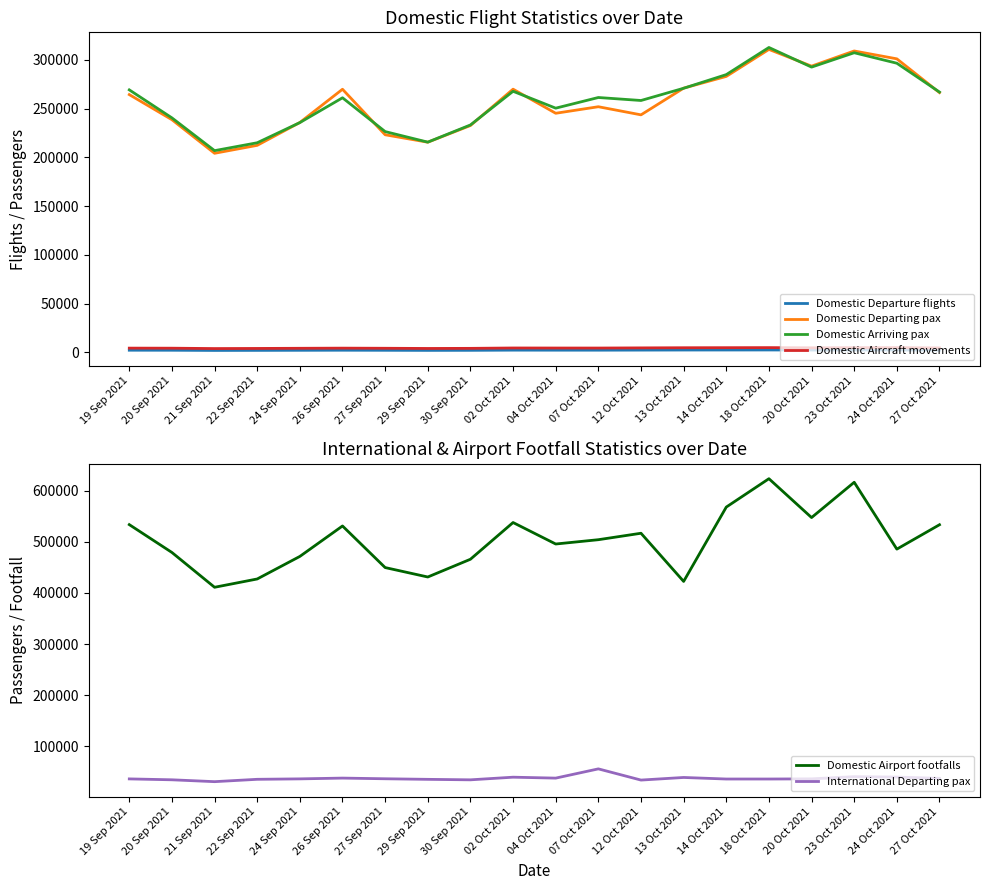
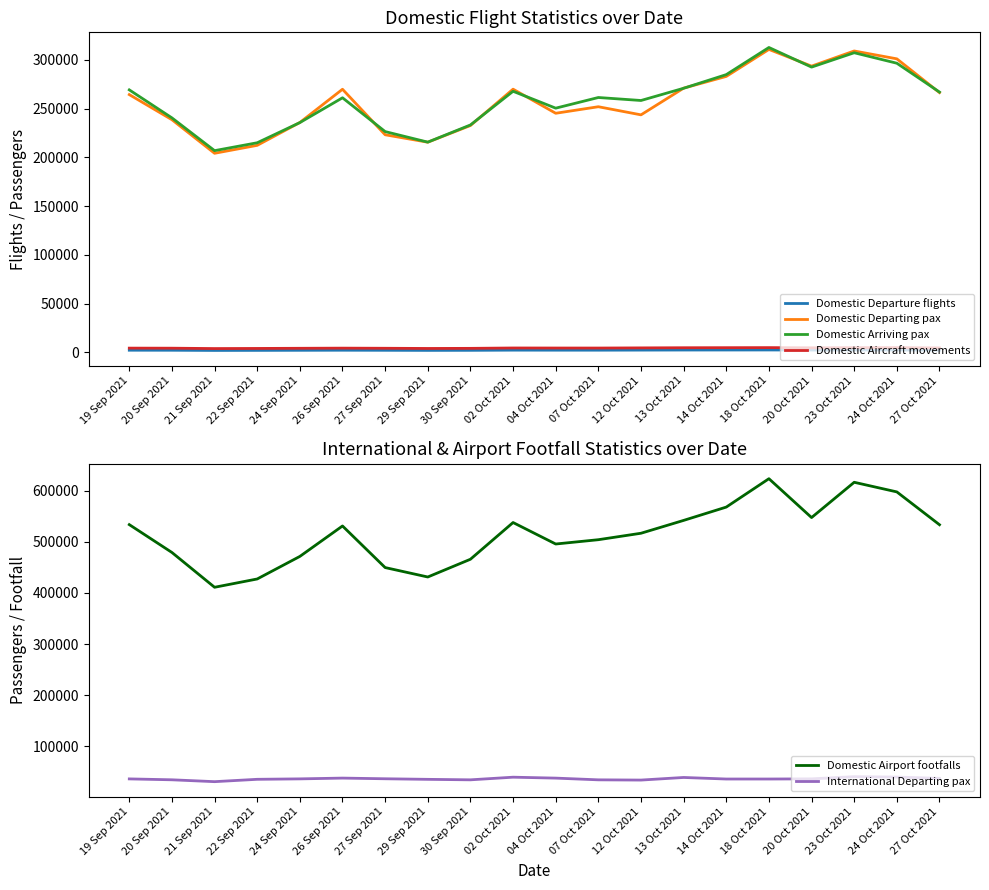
  {
    "Domestic Flight Statistics over Date": {
      "Domestic Departing pax": {
        "19 Sep 2021": 260000,
        "21 Sep 2021": 200000,
        "26 Sep 2021": 270000,
        "27 Sep 2021": 220000,
        "04 Oct 2021": 250000,
        "07 Oct 2021": 250000,
        "12 Oct 2021": 240000,
        "24 Oct 2021": 300000
      },
      "Domestic Arriving pax": {
        "19 Sep 2021": 270000,
        "21 Sep 2021": 210000,
        "26 Sep 2021": 260000,
        "27 Sep 2021": 230000,
        "04 Oct 2021": 250000,
        "07 Oct 2021": 260000,
        "12 Oct 2021": 260000,
        "24 Oct 2021": 300000
      }
    },
    "International & Airport Footfall Statistics over Date": {
      "Domestic Airport footfalls": {
        "19 Sep 2021": 530000,
        "20 Sep 2021": 480000,
        "21 Sep 2021": 410000,
        "22 Sep 2021": 430000,
        "24 Sep 2021": 470000,
        "26 Sep 2021": 530000,
        "27 Sep 2021": 450000,
        "29 Sep 2021": 430000,
        "30 Sep 2021": 470000,
        "02 Oct 2021": 540000,
        "04 Oct 2021": 500000,
        "07 Oct 2021": 500000,
        "12 Oct 2021": 520000,
-       "13 Oct 2021": 420000,
+       "13 Oct 2021": 540000,
        "14 Oct 2021": 570000,
        "18 Oct 2021": 620000,
        "20 Oct 2021": 550000,
        "23 Oct 2021": 620000,
-       "24 Oct 2021": 490000,
+       "24 Oct 2021": 600000,
        "27 Oct 2021": 530000
      },
      "International Departing pax": {
        "19 Sep 2021": 40000,
        "20 Sep 2021": 30000,
        "21 Sep 2021": 30000,
        "22 Sep 2021": 40000,
        "24 Sep 2021": 40000,
        "26 Sep 2021": 40000,
        "27 Sep 2021": 40000,
        "29 Sep 2021": 40000,
        "30 Sep 2021": 30000,
        "02 Oct 2021": 40000,
        "04 Oct 2021": 40000,
-       "07 Oct 2021": 60000,
+       "07 Oct 2021": 30000,
        "12 Oct 2021": 30000,
        "13 Oct 2021": 40000,
        "14 Oct 2021": 40000,
        "18 Oct 2021": 40000
      }
    }
  }
